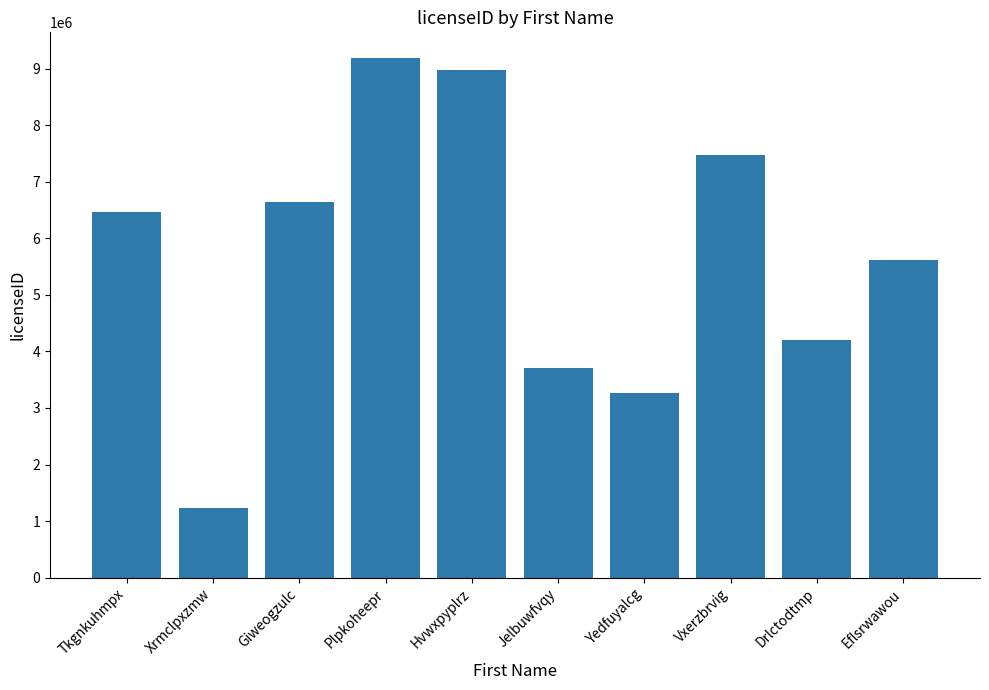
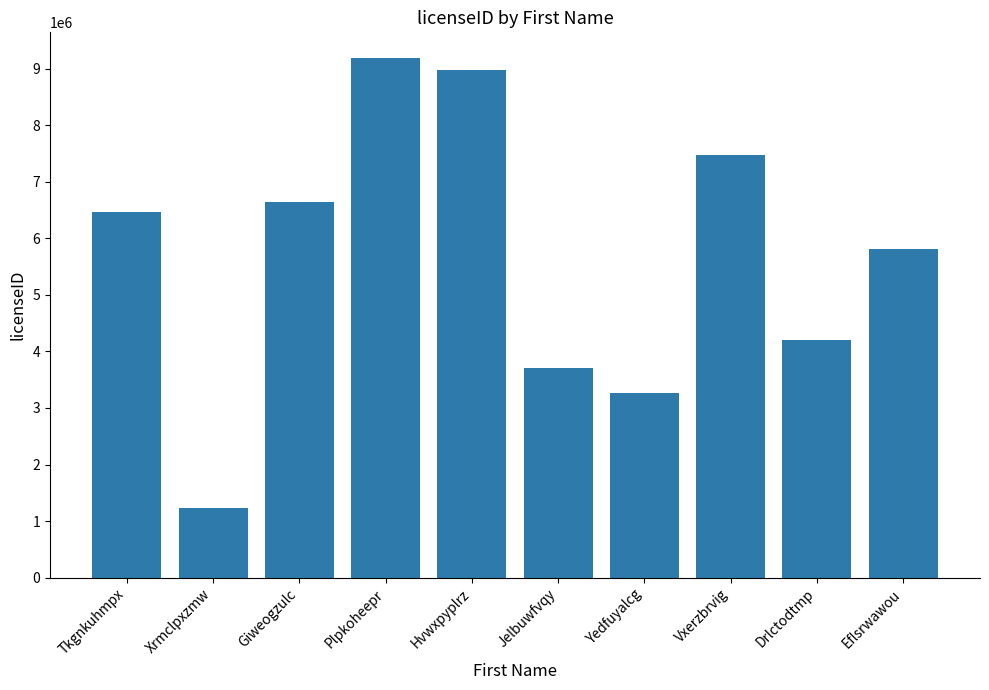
  {
    "Tkgnkuhmpx": 6500000,
    "Xrmclpxzmw": 1200000,
    "Giweogzulc": 6600000,
    "Plpkoheepr": 9200000,
    "Hvwxpyplrz": 9000000,
    "Jelbuwfvqy": 3700000,
    "Yedfuyalcg": 3300000,
    "Vxerzbrvig": 7500000,
    "Drlctodtmp": 4200000,
-   "Eflsrwawou": 5600000
+   "Eflsrwawou": 5800000
  }
